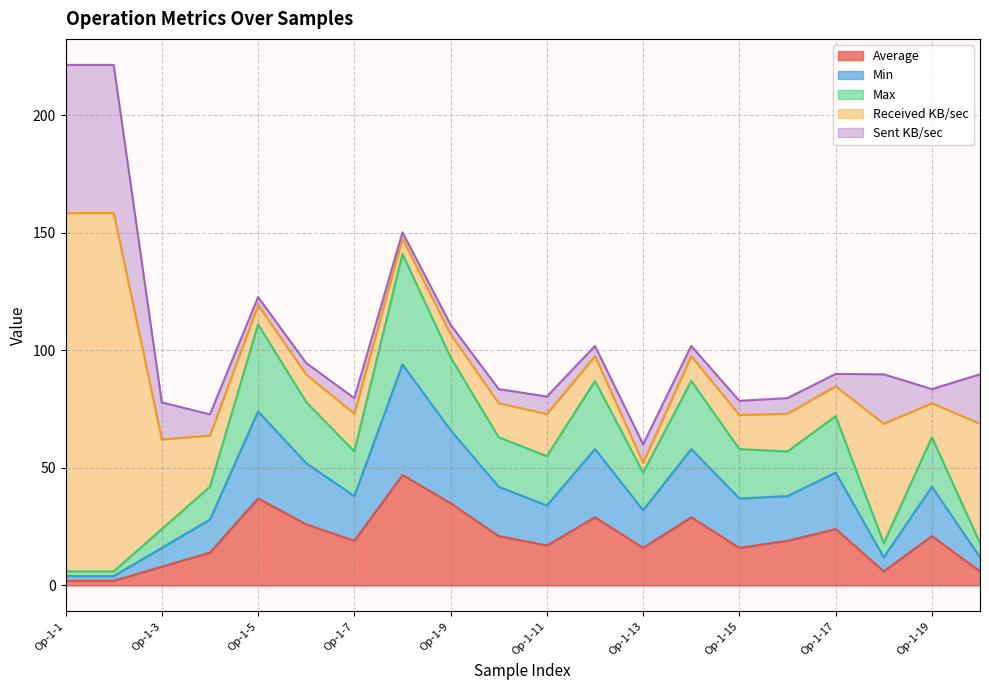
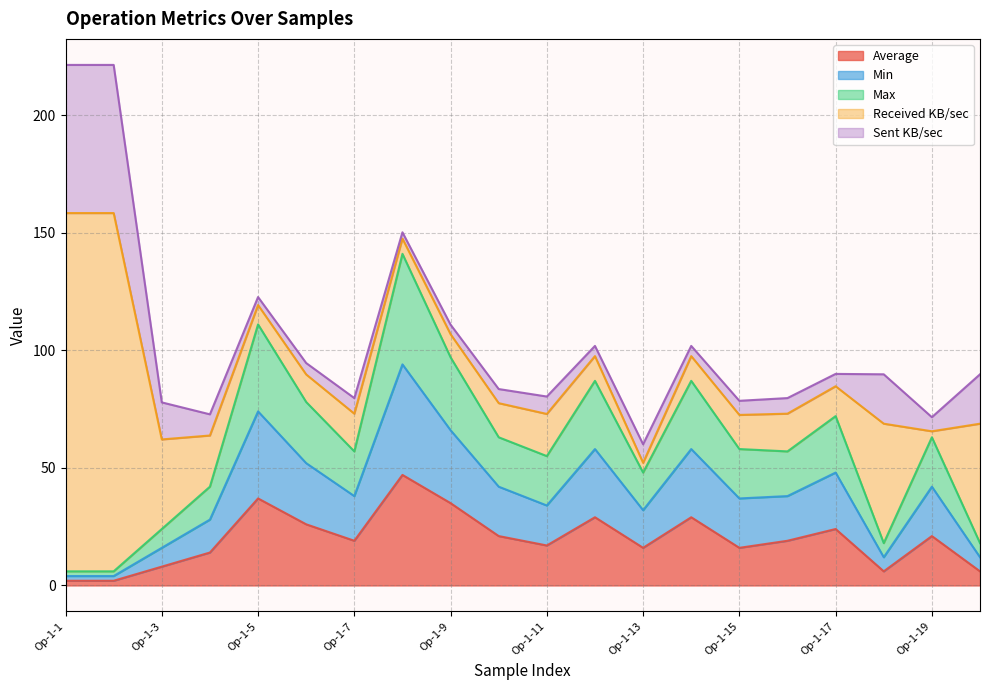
  {
    "Average": {
      "Op-1-1": 2,
      "Op-1-3": 8,
      "Op-1-5": 37,
      "Op-1-7": 19,
      "Op-1-9": 35,
      "Op-1-11": 17,
      "Op-1-13": 16,
      "Op-1-15": 16,
      "Op-1-17": 24,
      "Op-1-19": 21
    },
    "Min": {
      "Op-1-1": 2,
      "Op-1-3": 8,
      "Op-1-5": 37,
      "Op-1-7": 19,
      "Op-1-9": 31,
      "Op-1-11": 17,
      "Op-1-13": 16,
      "Op-1-15": 21,
      "Op-1-17": 24,
      "Op-1-19": 21
    },
    "Max": {
      "Op-1-1": 2,
      "Op-1-3": 8,
      "Op-1-5": 37,
      "Op-1-7": 19,
      "Op-1-9": 31,
      "Op-1-11": 21,
      "Op-1-13": 16,
      "Op-1-15": 21,
      "Op-1-17": 24,
      "Op-1-19": 21
    },
    "Received KB/sec": {
      "Op-1-1": 152,
      "Op-1-3": 38,
      "Op-1-5": 8,
      "Op-1-7": 16,
      "Op-1-9": 10,
      "Op-1-11": 18,
      "Op-1-13": 4,
      "Op-1-15": 15,
      "Op-1-17": 13,
-     "Op-1-19": 15
+     "Op-1-19": 3
    },
    "Sent KB/sec": {
      "Op-1-1": 63,
      "Op-1-3": 16,
      "Op-1-5": 3,
      "Op-1-7": 7,
      "Op-1-9": 4,
      "Op-1-11": 7,
      "Op-1-13": 8,
      "Op-1-15": 6,
      "Op-1-17": 5,
      "Op-1-19": 6
    }
  }
